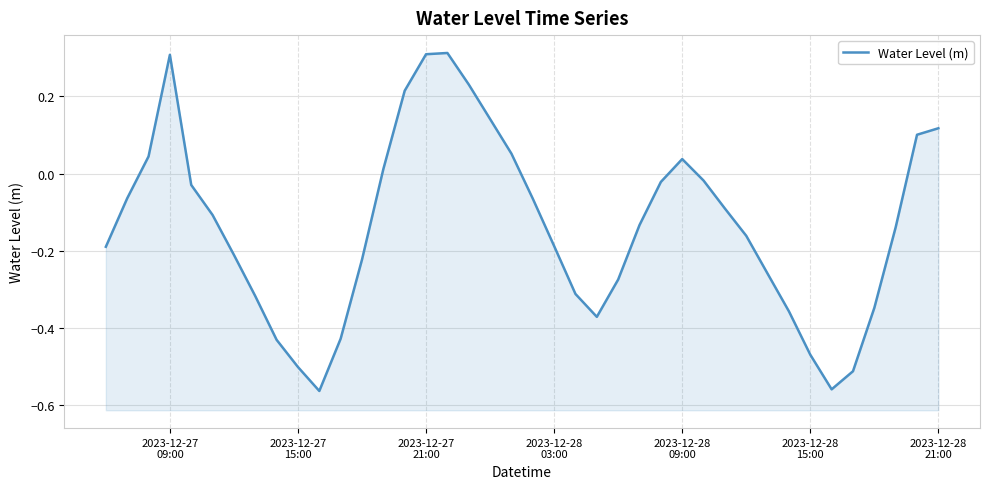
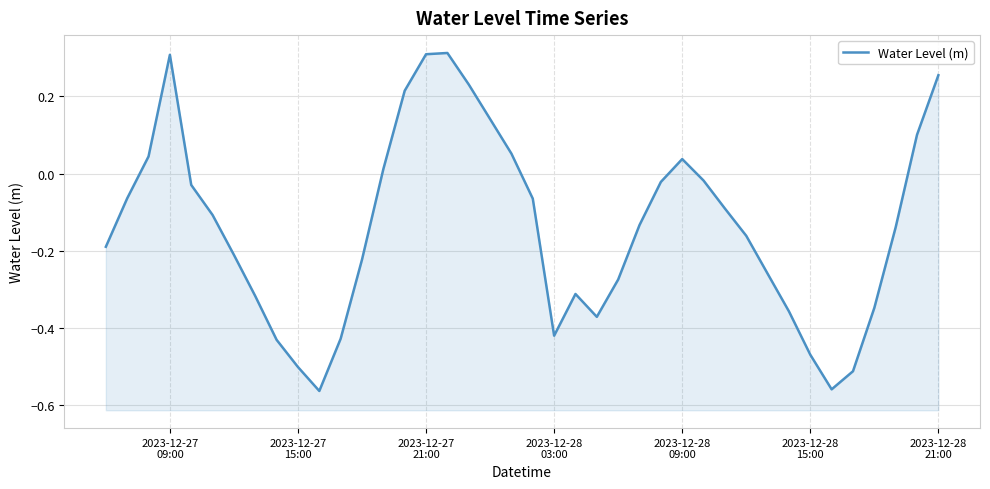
  {
    "2023-12-27 09:00": 0.31,
    "2023-12-27 15:00": -0.50,
    "2023-12-27 21:00": 0.31,
-   "2023-12-28 03:00": -0.19,
+   "2023-12-28 03:00": -0.42,
    "2023-12-28 09:00": 0.04,
    "2023-12-28 15:00": -0.47,
-   "2023-12-28 21:00": 0.12
+   "2023-12-28 21:00": 0.26
  }
